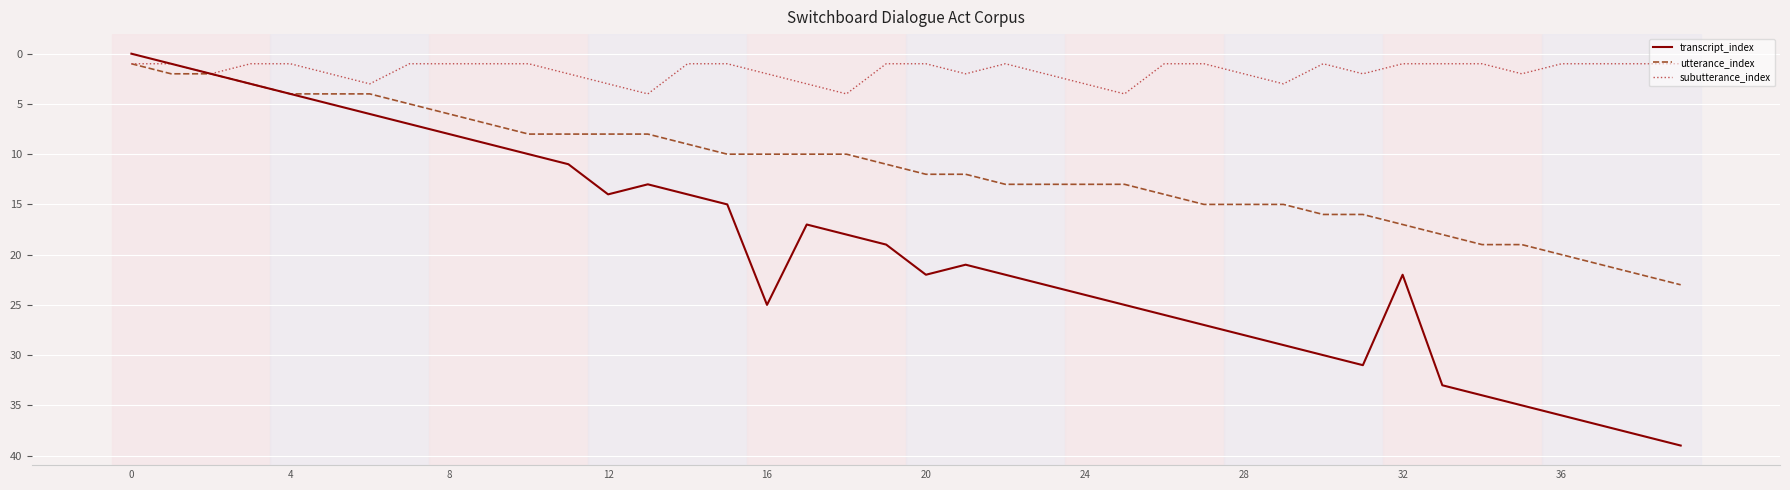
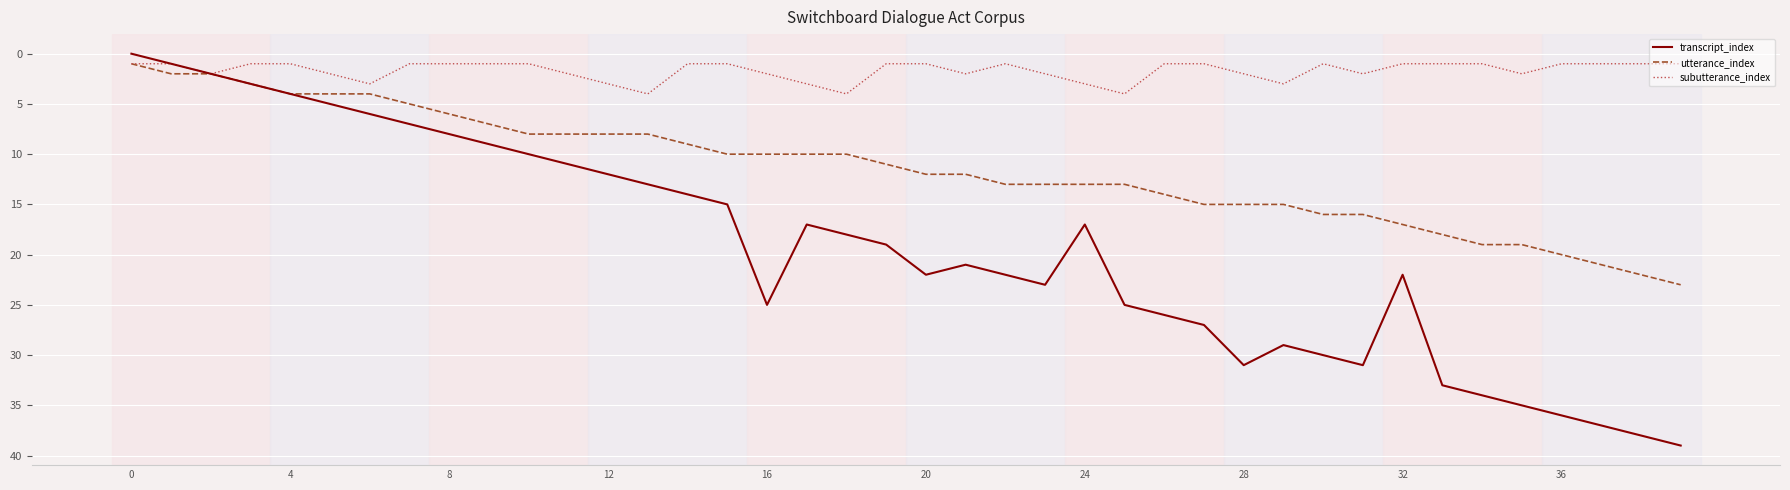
  {
    "transcript_index": {
      "0": 0,
      "8": 8,
-     "12": 14,
+     "12": 12,
      "16": 25,
      "20": 22,
-     "24": 24,
-     "28": 28,
+     "24": 17,
+     "28": 31,
      "32": 22,
      "36": 36
    }
  }
